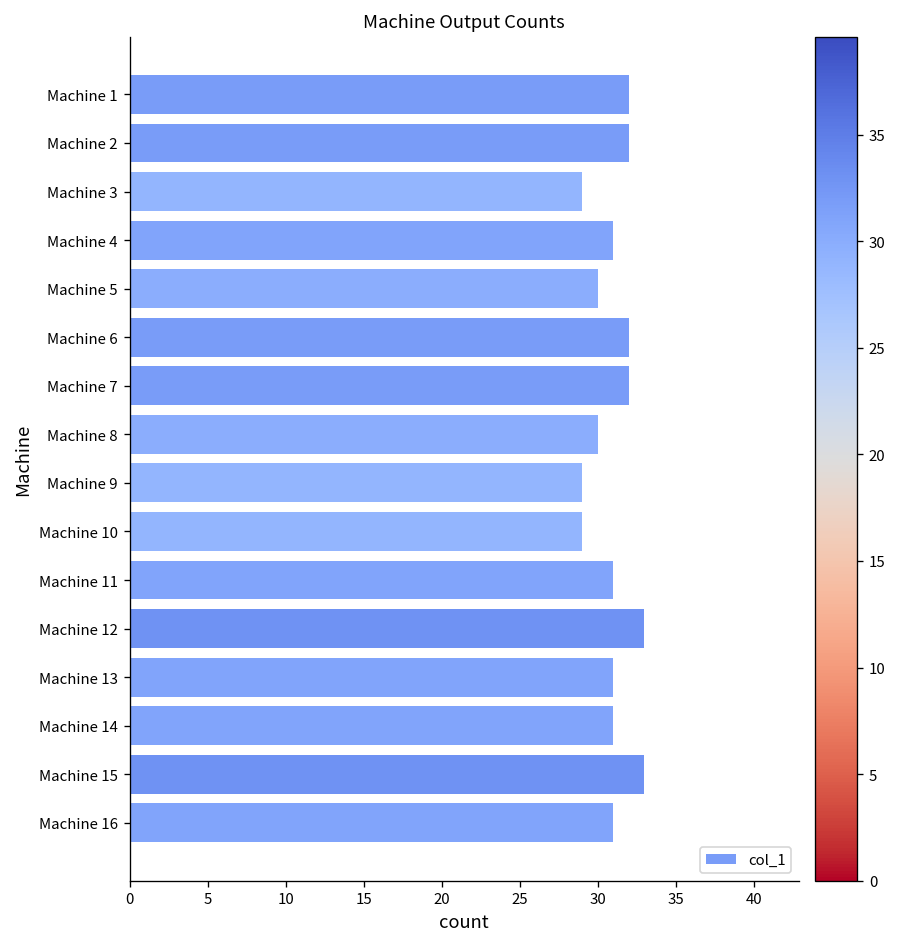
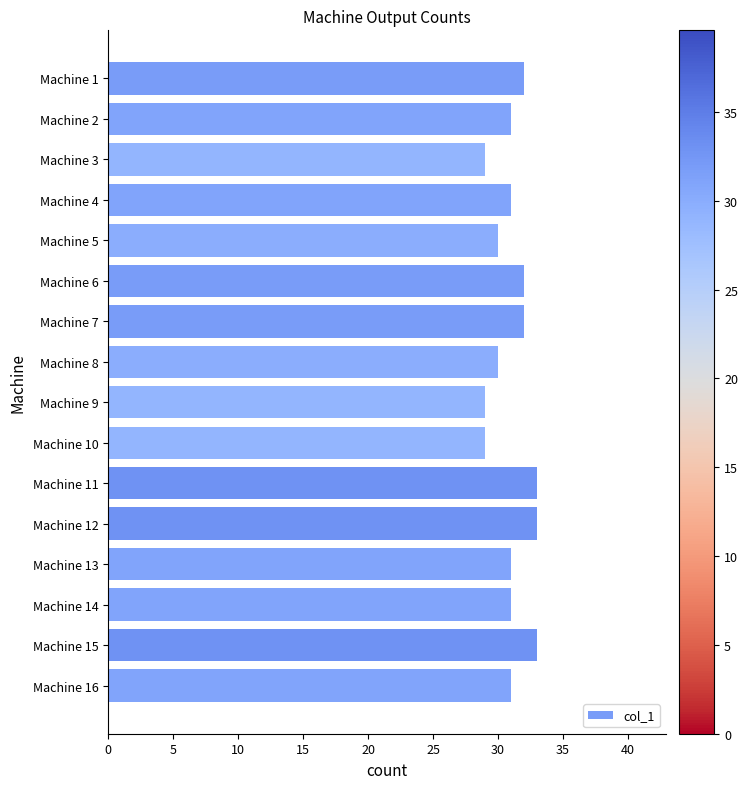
  {
    "Machine 1": 32,
-   "Machine 2": 32,
+   "Machine 2": 31,
    "Machine 3": 29,
    "Machine 4": 31,
    "Machine 5": 30,
    "Machine 6": 32,
    "Machine 7": 32,
    "Machine 8": 30,
    "Machine 9": 29,
    "Machine 10": 29,
-   "Machine 11": 31,
+   "Machine 11": 33,
    "Machine 12": 33,
    "Machine 13": 31,
    "Machine 14": 31,
    "Machine 15": 33,
    "Machine 16": 31
  }
